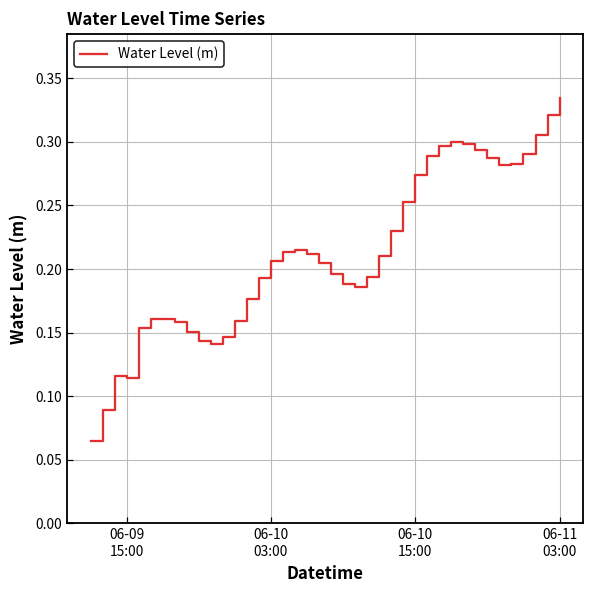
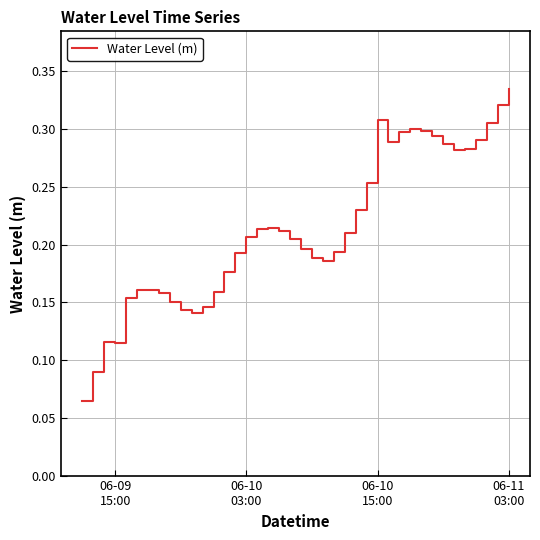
  {
    "06-09 15:00": 0.114,
    "06-10 03:00": 0.206,
-   "06-10 15:00": 0.274,
+   "06-10 15:00": 0.308,
    "06-11 03:00": 0.334
  }
